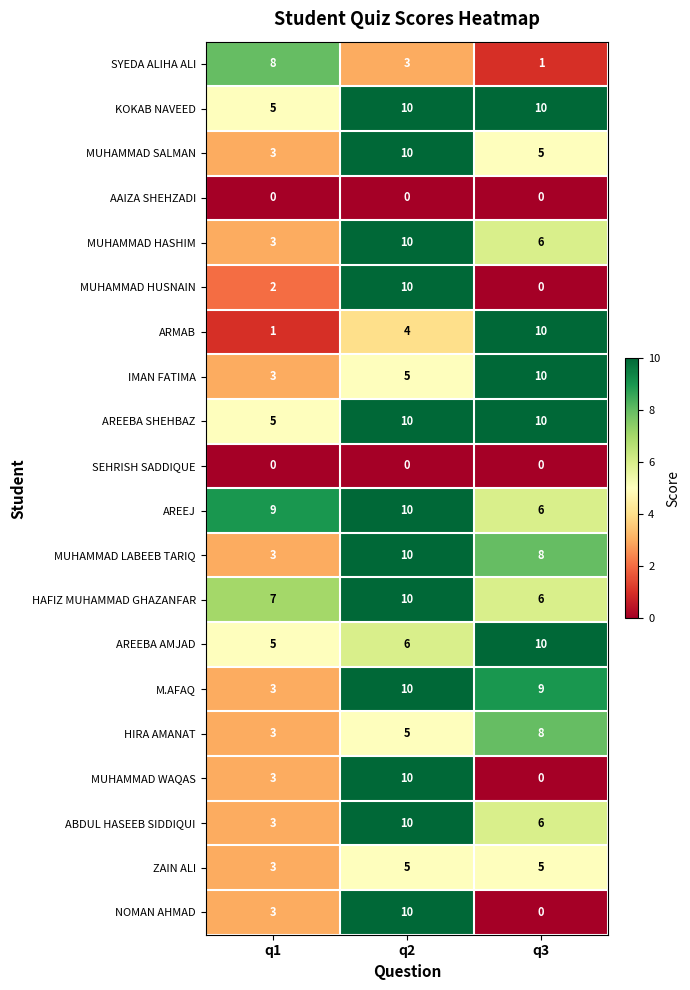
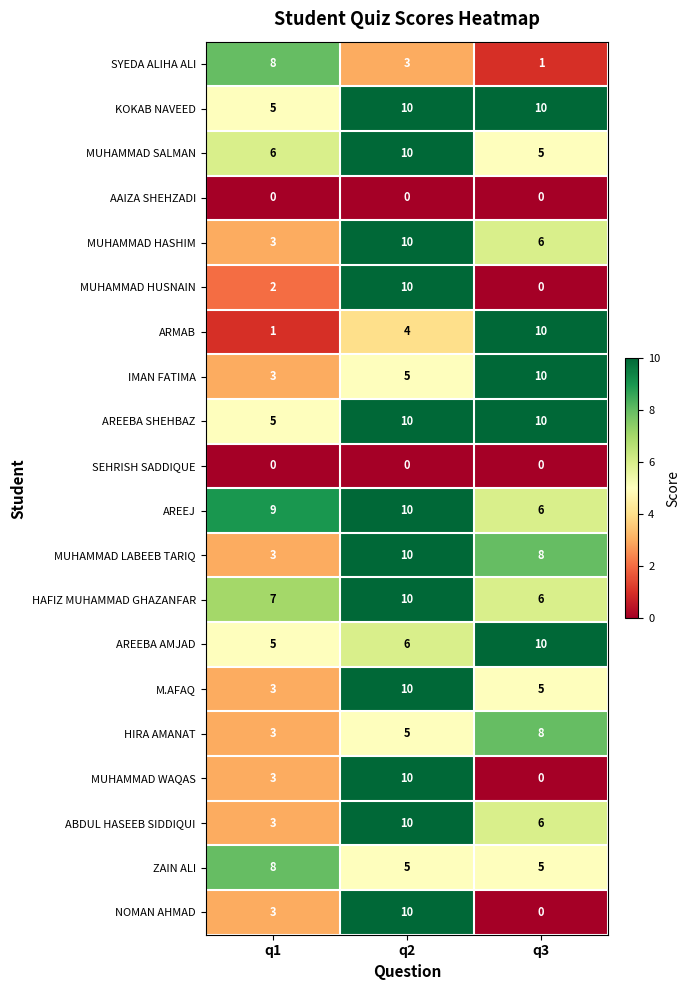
  {
    "SYEDA ALIHA ALI": {
      "q1": 8,
      "q2": 3,
      "q3": 1
    },
    "KOKAB NAVEED": {
      "q1": 5,
      "q2": 10,
      "q3": 10
    },
    "MUHAMMAD SALMAN": {
-     "q1": 3,
+     "q1": 6,
      "q2": 10,
      "q3": 5
    },
    "AAIZA SHEHZADI": {
      "q1": 0,
      "q2": 0,
      "q3": 0
    },
    "MUHAMMAD HASHIM": {
      "q1": 3,
      "q2": 10,
      "q3": 6
    },
    "MUHAMMAD HUSNAIN": {
      "q1": 2,
      "q2": 10,
      "q3": 0
    },
    "ARMAB": {
      "q1": 1,
      "q2": 4,
      "q3": 10
    },
    "IMAN FATIMA": {
      "q1": 3,
      "q2": 5,
      "q3": 10
    },
    "AREEBA SHEHBAZ": {
      "q1": 5,
      "q2": 10,
      "q3": 10
    },
    "SEHRISH SADDIQUE": {
      "q1": 0,
      "q2": 0,
      "q3": 0
    },
    "AREEJ": {
      "q1": 9,
      "q2": 10,
      "q3": 6
    },
    "MUHAMMAD LABEEB TARIQ": {
      "q1": 3,
      "q2": 10,
      "q3": 8
    },
    "HAFIZ MUHAMMAD GHAZANFAR": {
      "q1": 7,
      "q2": 10,
      "q3": 6
    },
    "AREEBA AMJAD": {
      "q1": 5,
      "q2": 6,
      "q3": 10
    },
    "M.AFAQ": {
      "q1": 3,
      "q2": 10,
-     "q3": 9
+     "q3": 5
    },
    "HIRA AMANAT": {
      "q1": 3,
      "q2": 5,
      "q3": 8
    },
    "MUHAMMAD WAQAS": {
      "q1": 3,
      "q2": 10,
      "q3": 0
    },
    "ABDUL HASEEB SIDDIQUI": {
      "q1": 3,
      "q2": 10,
      "q3": 6
    },
    "ZAIN ALI": {
-     "q1": 3,
+     "q1": 8,
      "q2": 5,
      "q3": 5
    },
    "NOMAN AHMAD": {
      "q1": 3,
      "q2": 10,
      "q3": 0
    }
  }
